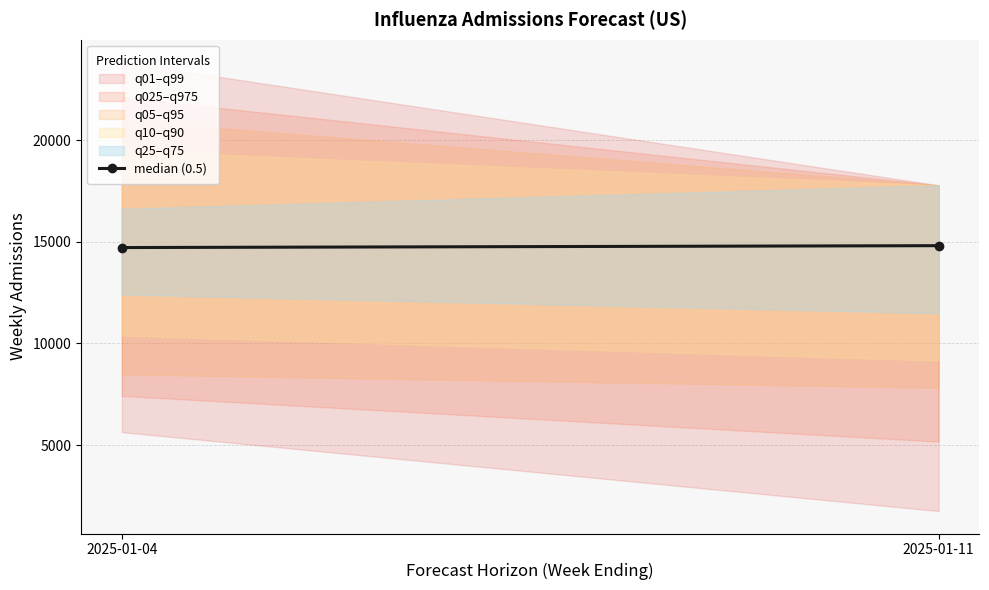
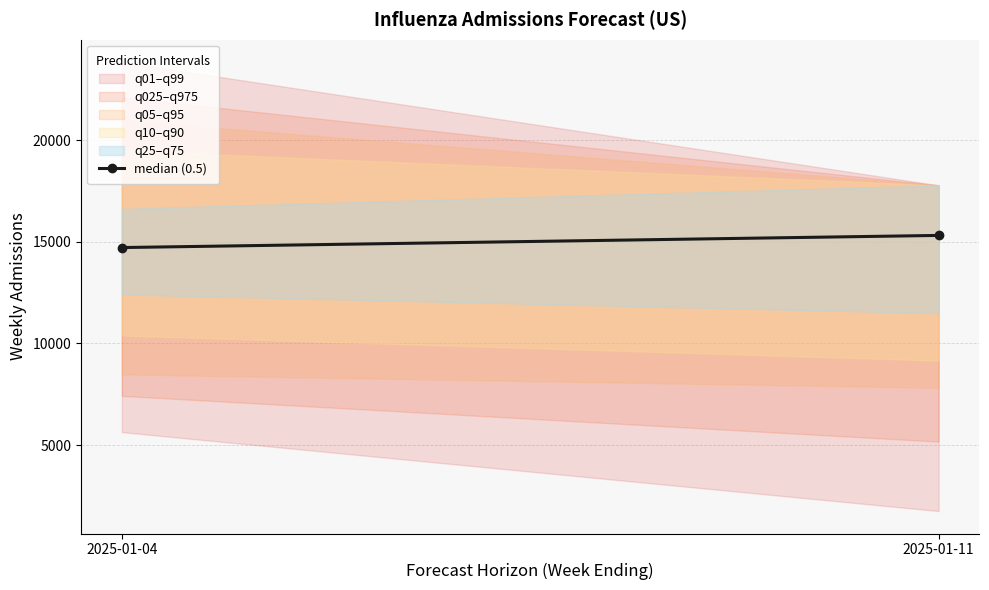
  {
    "median (0.5)": {
      "2025-01-04": 14700,
-     "2025-01-11": 14800
+     "2025-01-11": 15300
    }
  }
